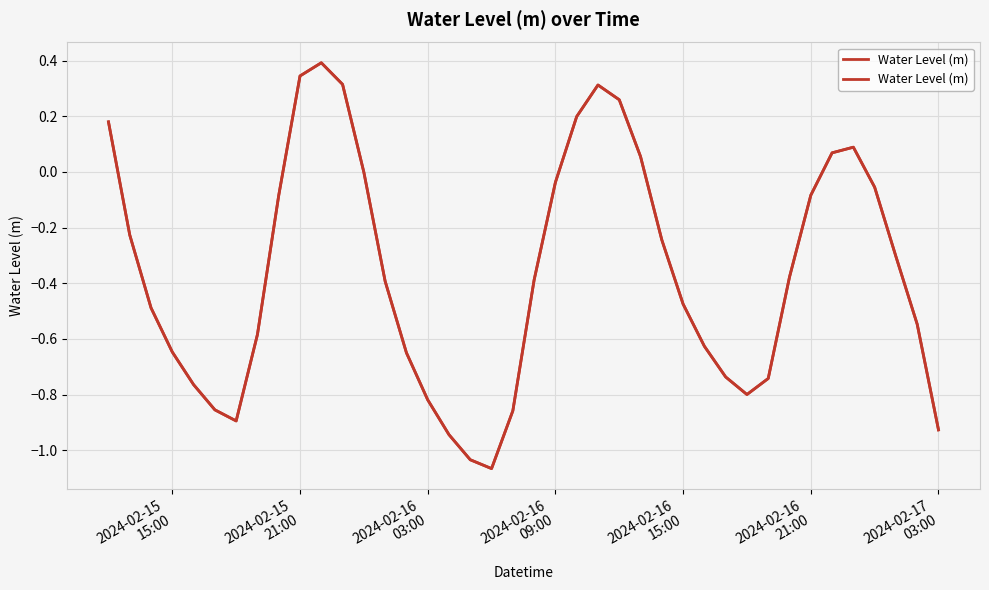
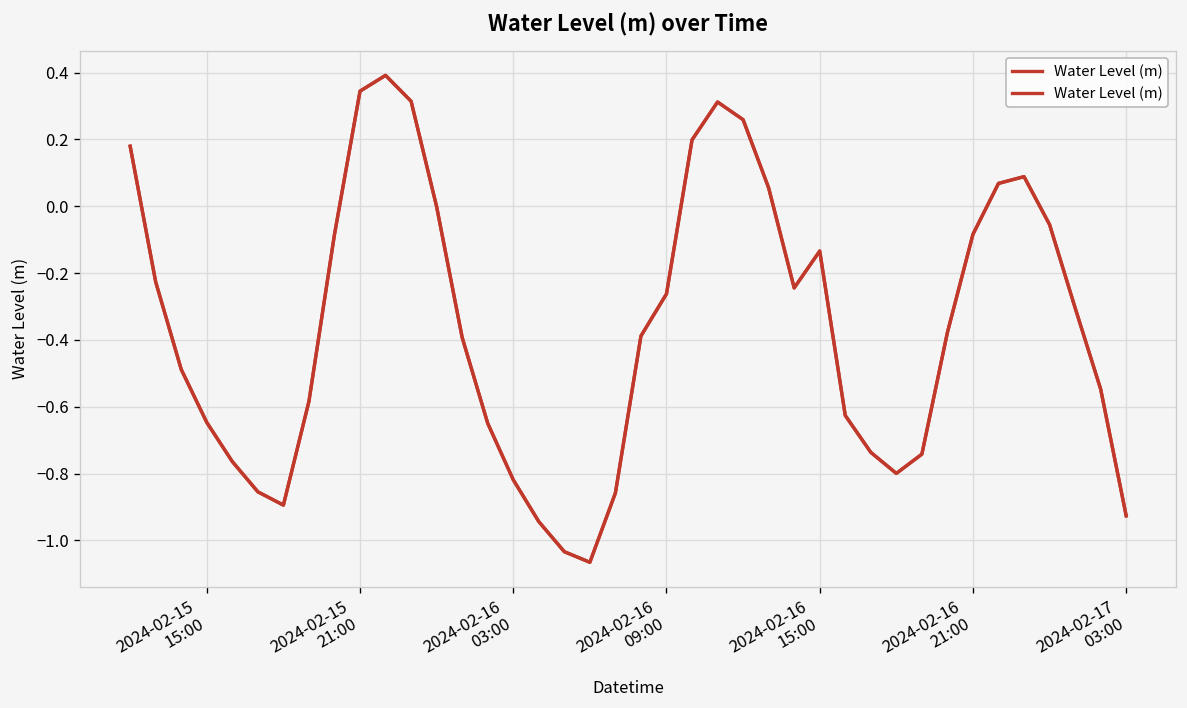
  {
    "2024-02-15 15:00": -0.65,
    "2024-02-15 21:00": 0.34,
    "2024-02-16 03:00": -0.82,
-   "2024-02-16 09:00": -0.04,
-   "2024-02-16 15:00": -0.47,
+   "2024-02-16 09:00": -0.26,
+   "2024-02-16 15:00": -0.13,
    "2024-02-16 21:00": -0.08,
    "2024-02-17 03:00": -0.93
  }
